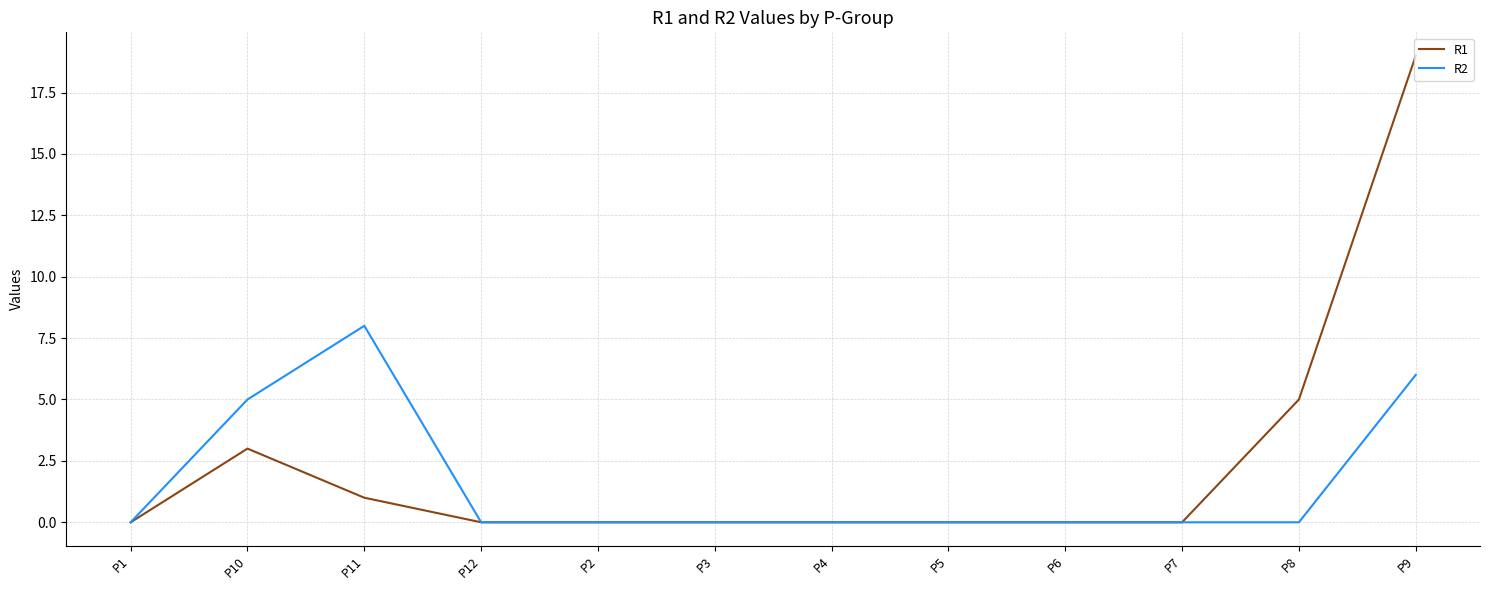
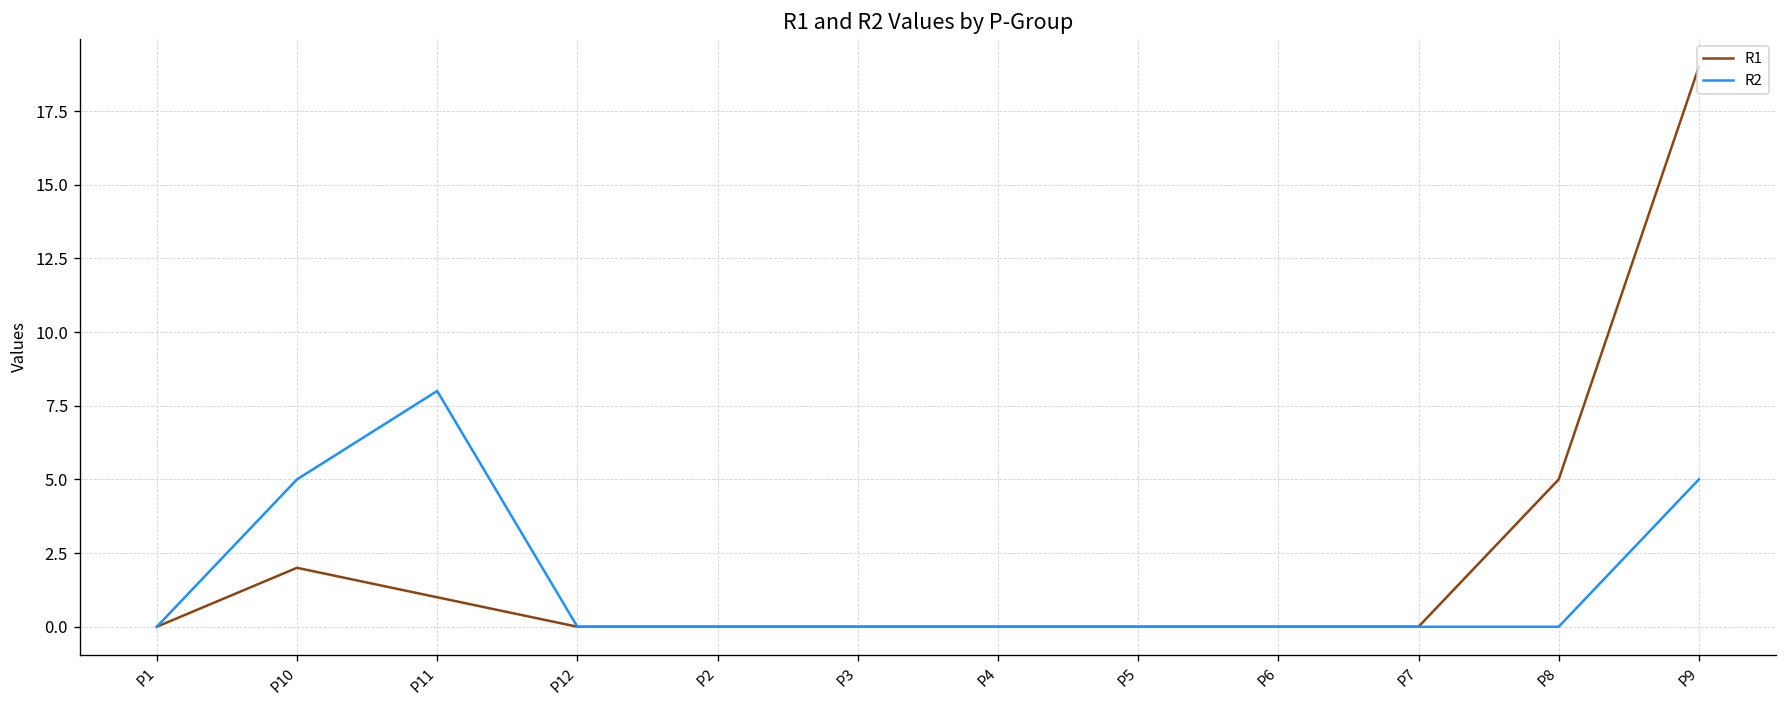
  {
    "R1": {
-     "P10": 3,
+     "P10": 2,
      "P11": 1,
      "P8": 5
    },
    "R2": {
      "P10": 5,
      "P11": 8,
      "P8": 0,
-     "P9": 6
+     "P9": 5
    }
  }
